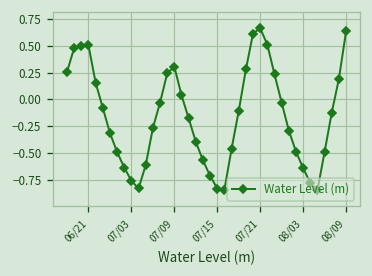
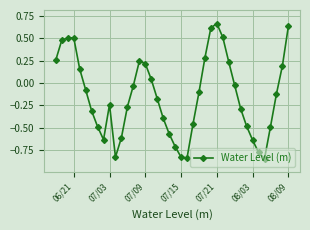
  {
    "06/21": 0.5,
-   "07/03": -0.8,
-   "07/09": 0.3,
+   "07/03": -0.2,
+   "07/09": 0.2,
    "07/15": -0.8,
    "07/21": 0.7,
    "08/03": -0.6,
    "08/09": 0.6
  }
